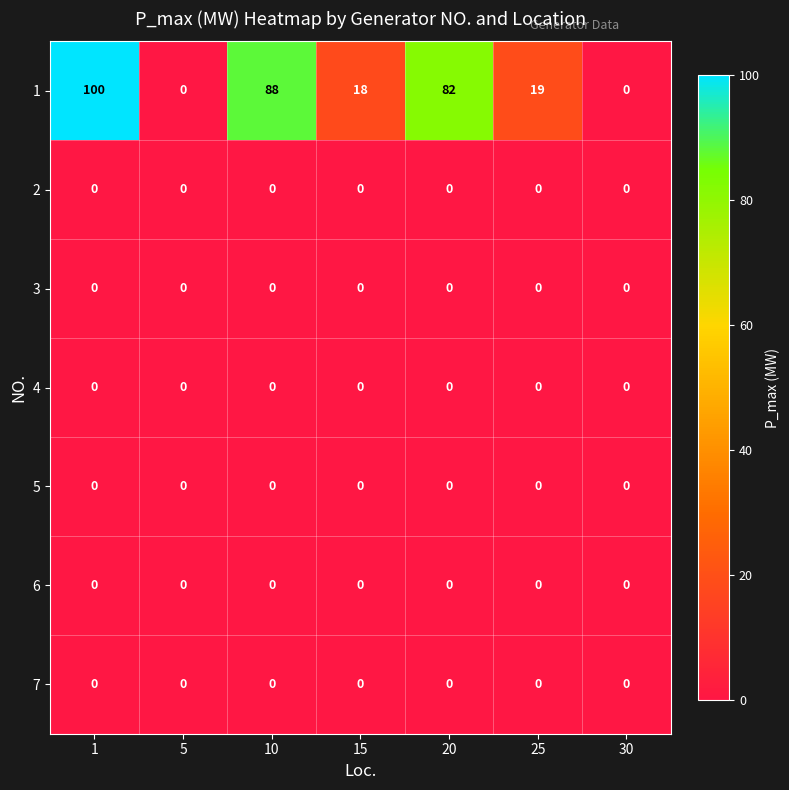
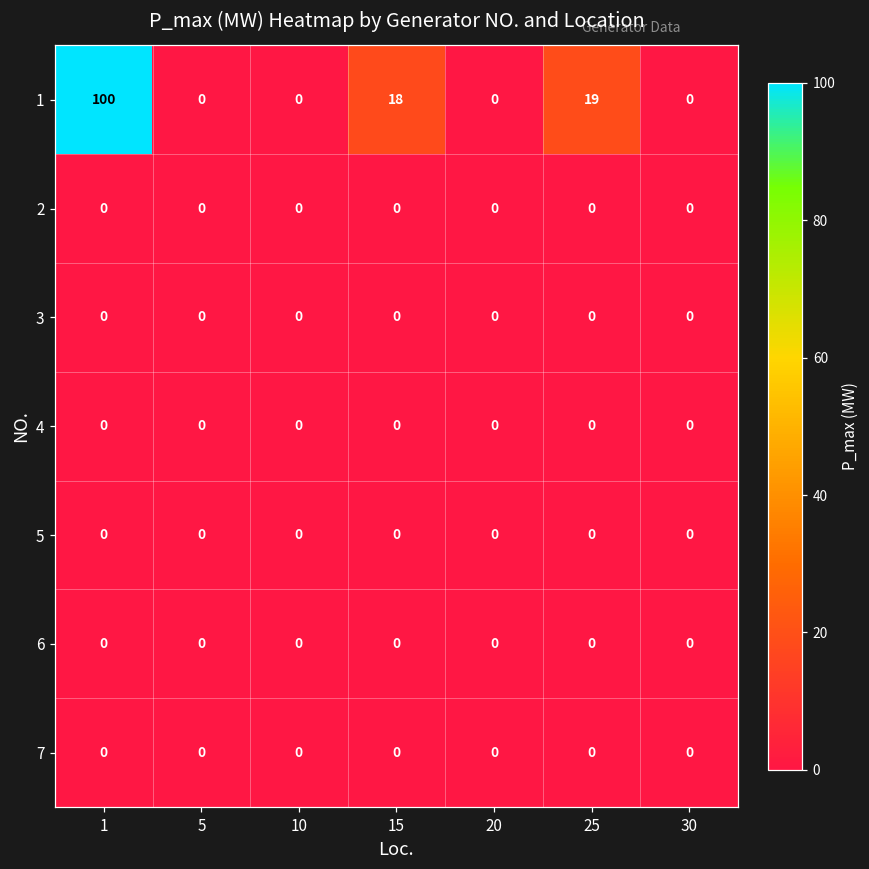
  {
    "1": {
      "1": 100,
      "5": 0,
-     "10": 88,
+     "10": 0,
      "15": 18,
-     "20": 82,
+     "20": 0,
      "25": 19,
      "30": 0
    },
    "2": {
      "1": 0,
      "5": 0,
      "10": 0,
      "15": 0,
      "20": 0,
      "25": 0,
      "30": 0
    },
    "3": {
      "1": 0,
      "5": 0,
      "10": 0,
      "15": 0,
      "20": 0,
      "25": 0,
      "30": 0
    },
    "4": {
      "1": 0,
      "5": 0,
      "10": 0,
      "15": 0,
      "20": 0,
      "25": 0,
      "30": 0
    },
    "5": {
      "1": 0,
      "5": 0,
      "10": 0,
      "15": 0,
      "20": 0,
      "25": 0,
      "30": 0
    },
    "6": {
      "1": 0,
      "5": 0,
      "10": 0,
      "15": 0,
      "20": 0,
      "25": 0,
      "30": 0
    },
    "7": {
      "1": 0,
      "5": 0,
      "10": 0,
      "15": 0,
      "20": 0,
      "25": 0,
      "30": 0
    }
  }
